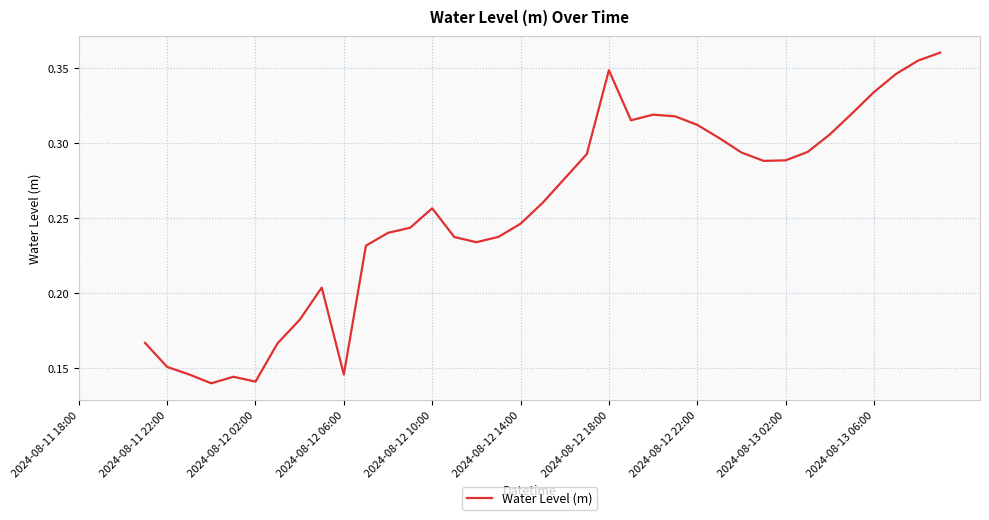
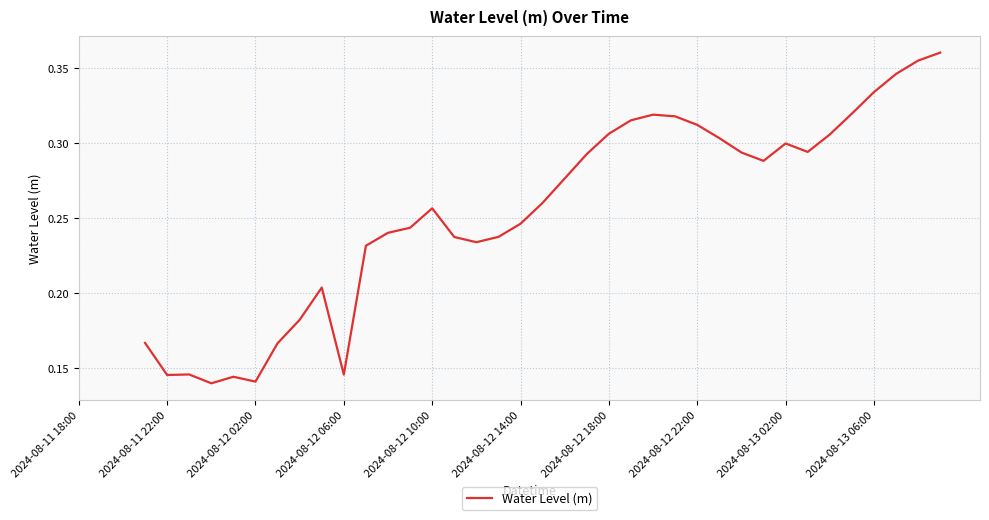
  {
-   "2024-08-11 22:00": 0.151,
+   "2024-08-11 22:00": 0.145,
    "2024-08-12 02:00": 0.141,
    "2024-08-12 06:00": 0.145,
    "2024-08-12 10:00": 0.256,
    "2024-08-12 14:00": 0.246,
-   "2024-08-12 18:00": 0.348,
+   "2024-08-12 18:00": 0.306,
    "2024-08-12 22:00": 0.312,
-   "2024-08-13 02:00": 0.288,
+   "2024-08-13 02:00": 0.300,
    "2024-08-13 06:00": 0.334
  }
